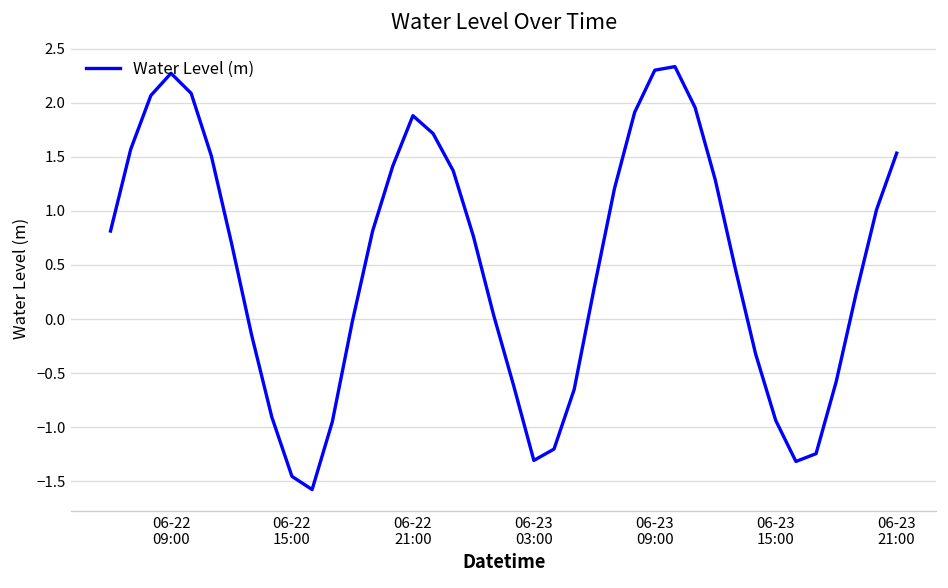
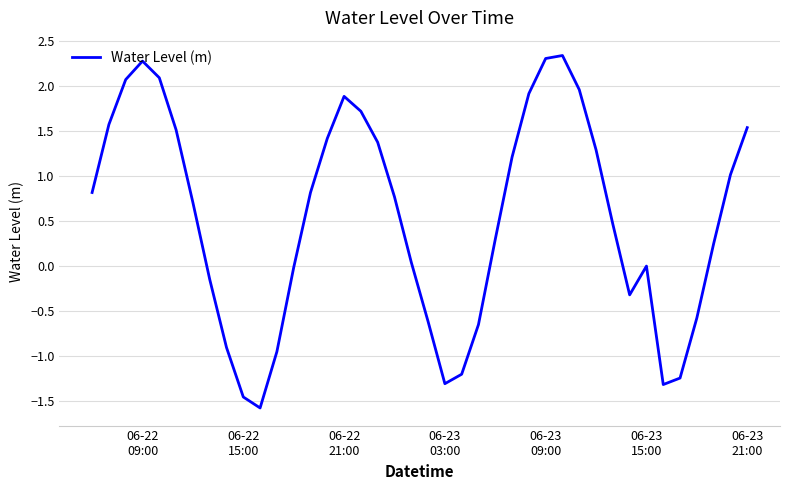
  {
    "06-22 09:00": 2.3,
    "06-22 15:00": -1.5,
    "06-22 21:00": 1.9,
    "06-23 03:00": -1.3,
    "06-23 09:00": 2.3,
-   "06-23 15:00": -0.9,
+   "06-23 15:00": 0.0,
    "06-23 21:00": 1.5
  }
